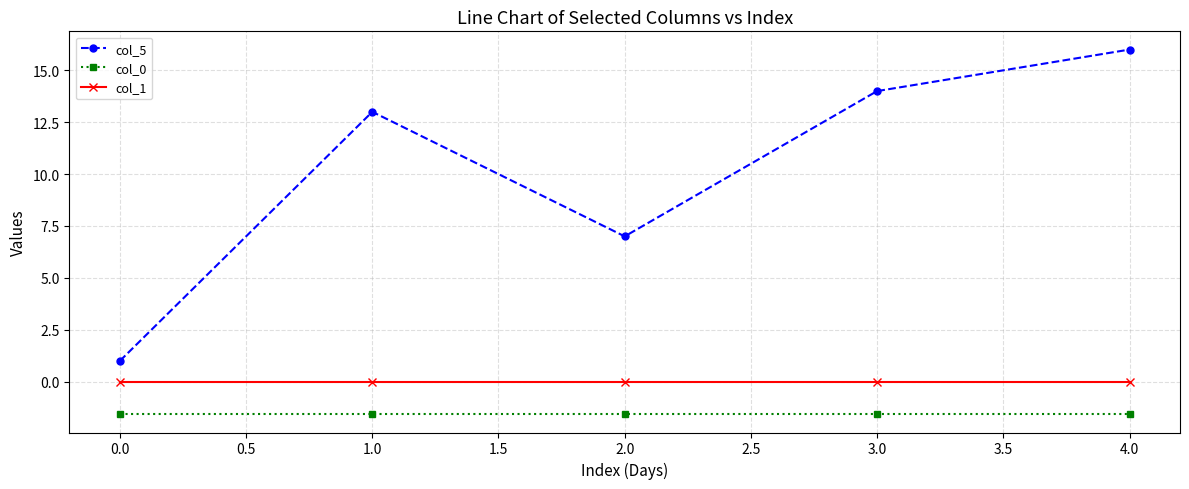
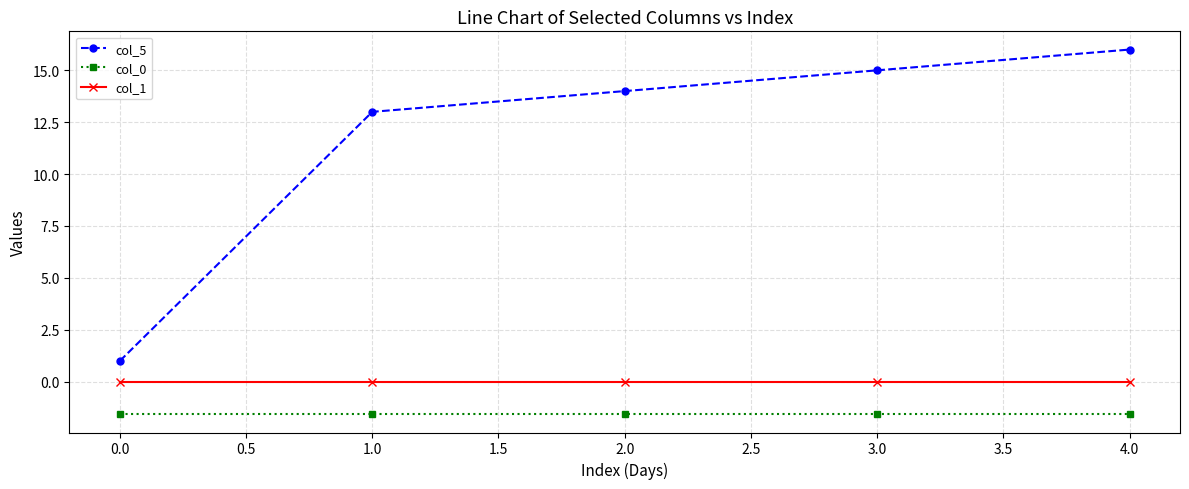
  {
    "col_5": {
      "0.0": 1,
      "1.0": 13,
-     "2.0": 7,
-     "3.0": 14,
+     "2.0": 14,
+     "3.0": 15,
      "4.0": 16
    },
    "col_0": {
      "0.0": -1.6,
      "1.0": -1.6,
      "2.0": -1.6,
      "3.0": -1.6,
      "4.0": -1.6
    },
    "col_1": {
      "0.0": 0,
      "1.0": 0,
      "2.0": 0,
      "3.0": 0,
      "4.0": 0
    }
  }
